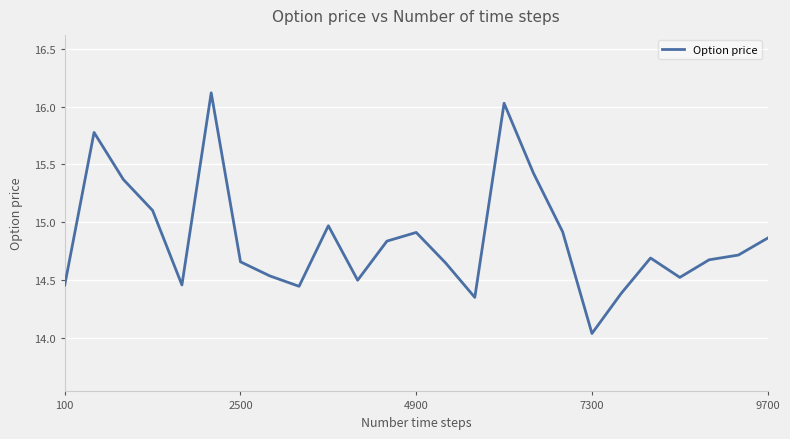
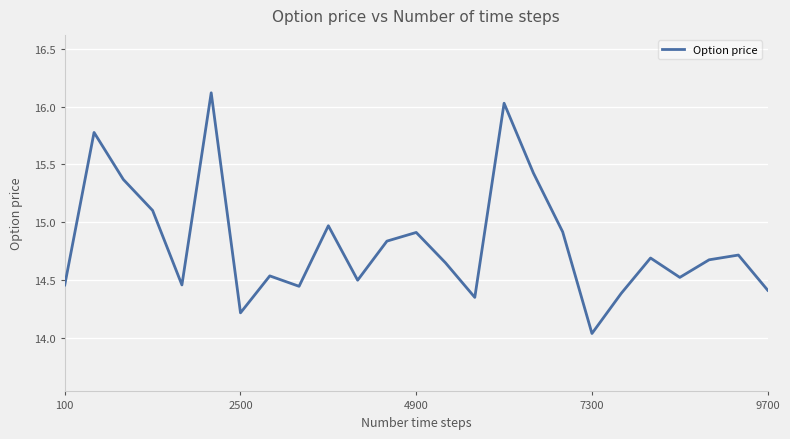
  {
    "100": 14.46,
-   "2500": 14.66,
+   "2500": 14.22,
    "4900": 14.91,
    "7300": 14.04,
-   "9700": 14.86
+   "9700": 14.41
  }
